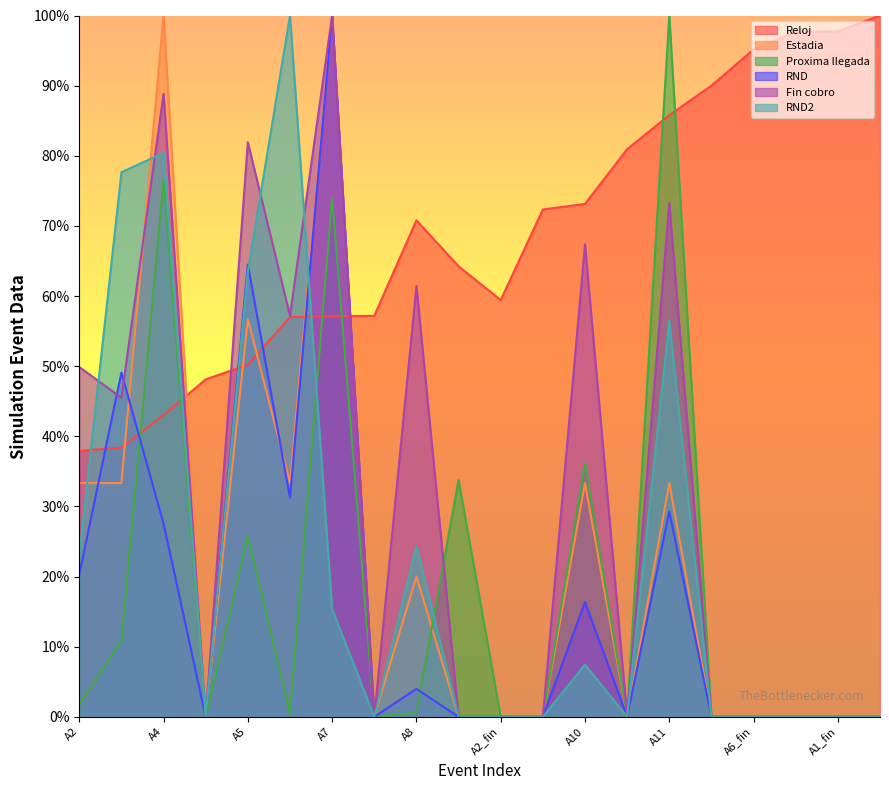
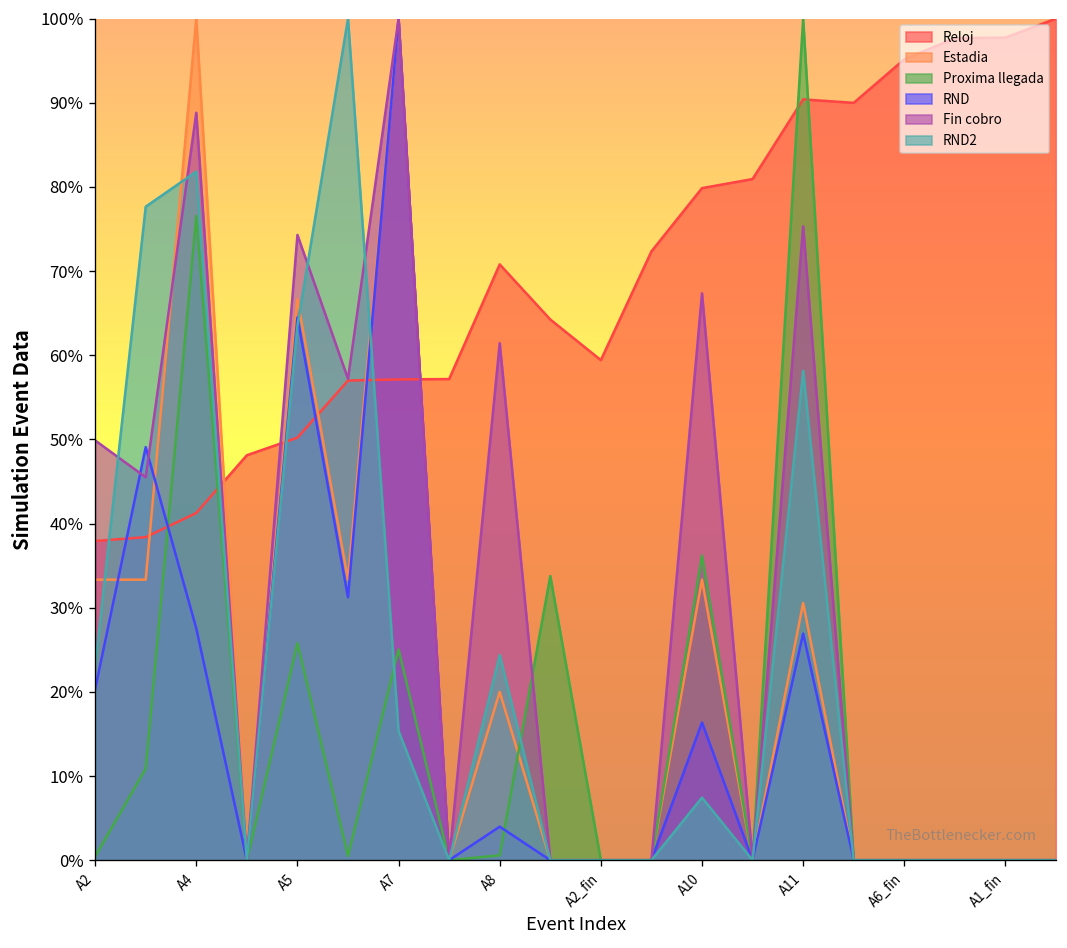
  {
    "Reloj": {
      "A2": "38%",
-     "A4": "43%",
+     "A4": "41%",
      "A5": "50%",
      "A7": "57%",
      "A8": "71%",
      "A2_fin": "59%",
-     "A10": "73%",
-     "A11": "86%"
+     "A10": "80%",
+     "A11": "90%"
    },
    "Estadia": {
      "A2": "33%",
      "A4": "100%",
-     "A5": "57%",
+     "A5": "67%",
      "A8": "20%",
      "A10": "33%",
-     "A11": "33%"
+     "A11": "31%"
    },
    "Proxima llegada": {
-     "A2": "2%",
+     "A2": "0%",
      "A4": "77%",
      "A5": "26%",
-     "A7": "74%",
+     "A7": "25%",
      "A8": "1%",
      "A10": "36%",
      "A11": "100%"
    },
    "RND": {
      "A2": "20%",
      "A4": "28%",
      "A5": "64%",
      "A8": "4%",
      "A10": "16%",
-     "A11": "29%"
+     "A11": "27%"
    },
    "Fin cobro": {
      "A2": "50%",
      "A4": "89%",
-     "A5": "82%",
+     "A5": "74%",
      "A8": "61%",
      "A10": "67%",
-     "A11": "73%"
+     "A11": "75%"
    },
    "RND2": {
      "A2": "23%",
-     "A4": "80%",
+     "A4": "82%",
      "A5": "64%",
      "A7": "15%",
      "A8": "24%",
      "A10": "7%",
-     "A11": "56%"
+     "A11": "58%"
    }
  }
